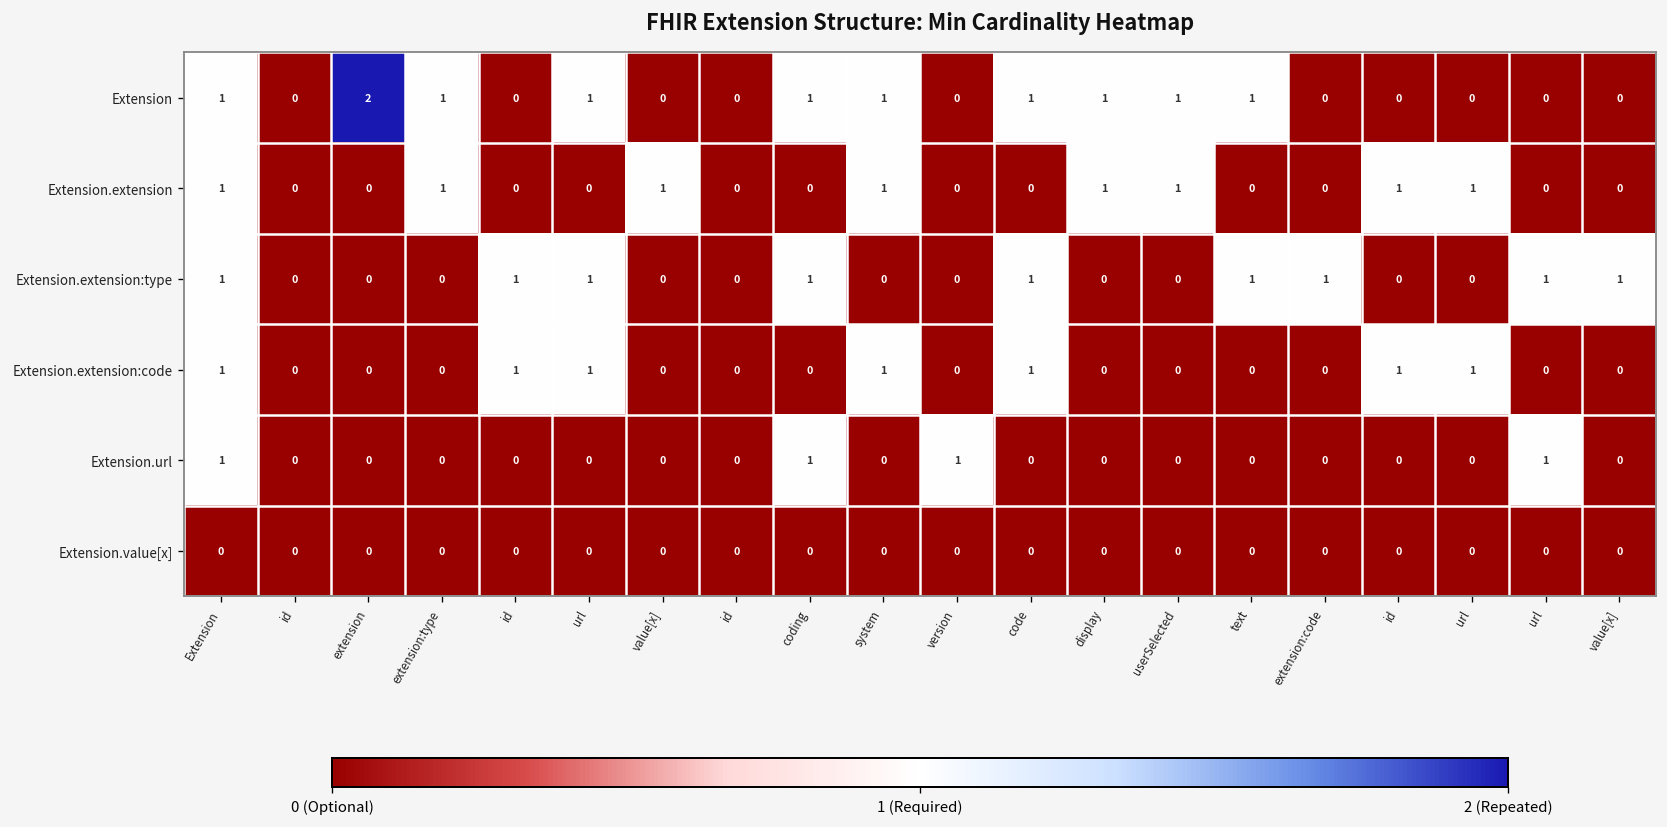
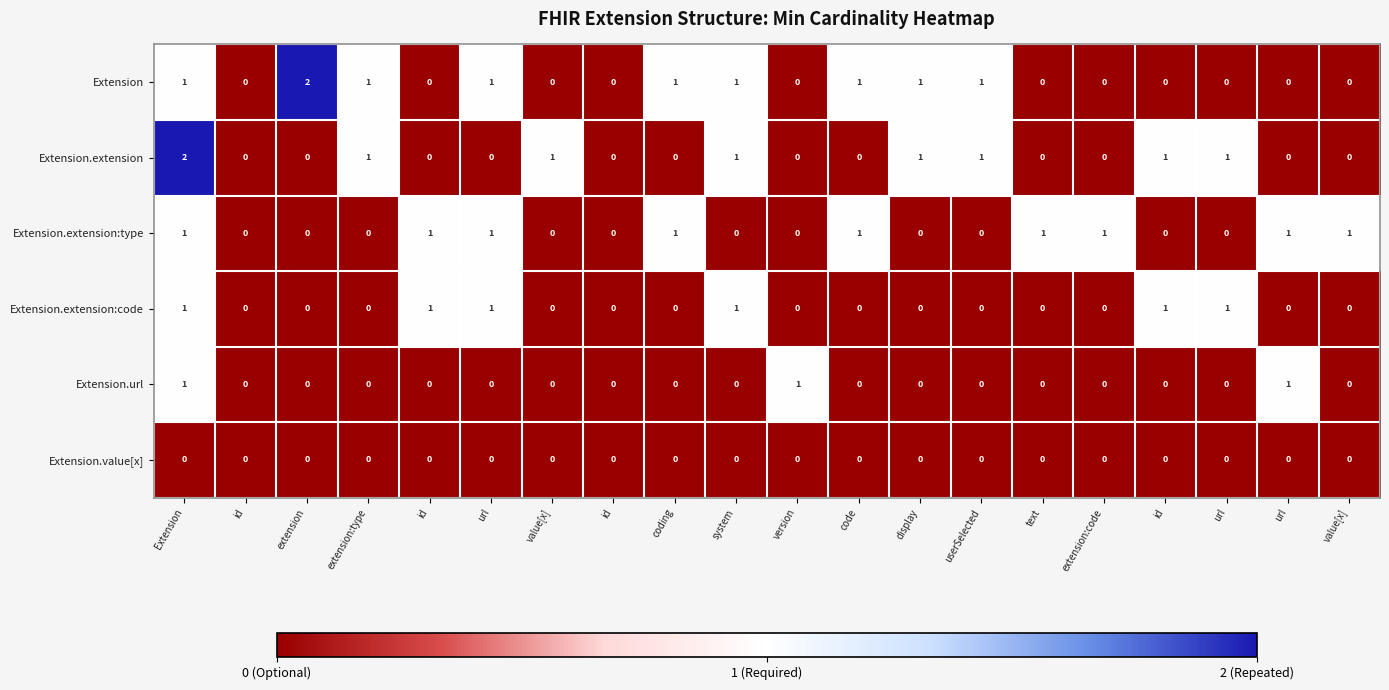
  {
    "Extension": {
      "Extension": 1,
      "extension": 2,
      "extension:type": 1,
      "coding": 1,
      "system": 1,
      "version": 0,
      "code": 1,
      "display": 1,
      "userSelected": 1,
-     "text": 1,
+     "text": 0,
      "extension:code": 0
    },
    "Extension.extension": {
-     "Extension": 1,
+     "Extension": 2,
      "extension": 0,
      "extension:type": 1,
      "coding": 0,
      "system": 1,
      "version": 0,
      "code": 0,
      "display": 1,
      "userSelected": 1,
      "text": 0,
      "extension:code": 0
    },
    "Extension.extension:type": {
      "Extension": 1,
      "extension": 0,
      "extension:type": 0,
      "coding": 1,
      "system": 0,
      "version": 0,
      "code": 1,
      "display": 0,
      "userSelected": 0,
      "text": 1,
      "extension:code": 1
    },
    "Extension.extension:code": {
      "Extension": 1,
      "extension": 0,
      "extension:type": 0,
      "coding": 0,
      "system": 1,
      "version": 0,
-     "code": 1,
+     "code": 0,
      "display": 0,
      "userSelected": 0,
      "text": 0,
      "extension:code": 0
    },
    "Extension.url": {
      "Extension": 1,
      "extension": 0,
      "extension:type": 0,
-     "coding": 1,
+     "coding": 0,
      "system": 0,
      "version": 1,
      "code": 0,
      "display": 0,
      "userSelected": 0,
      "text": 0,
      "extension:code": 0
    },
    "Extension.value[x]": {
      "Extension": 0,
      "extension": 0,
      "extension:type": 0,
      "coding": 0,
      "system": 0,
      "version": 0,
      "code": 0,
      "display": 0,
      "userSelected": 0,
      "text": 0,
      "extension:code": 0
    }
  }
